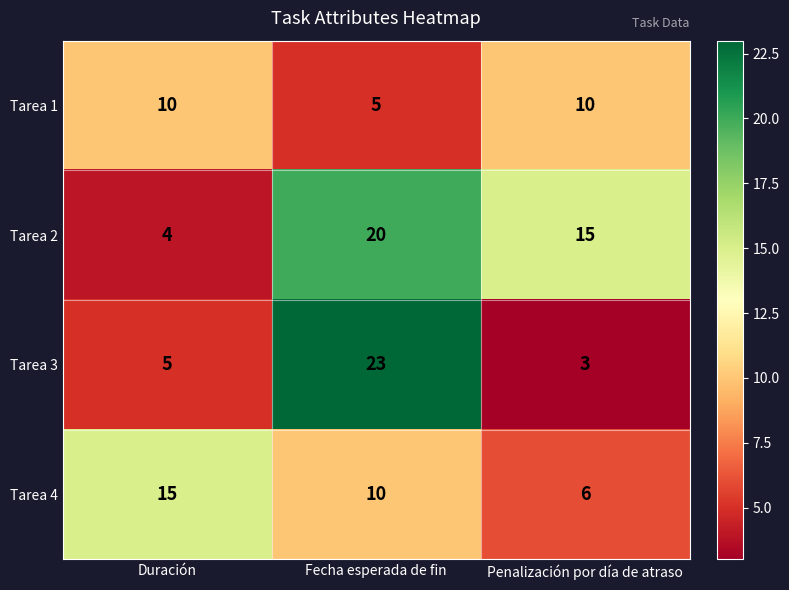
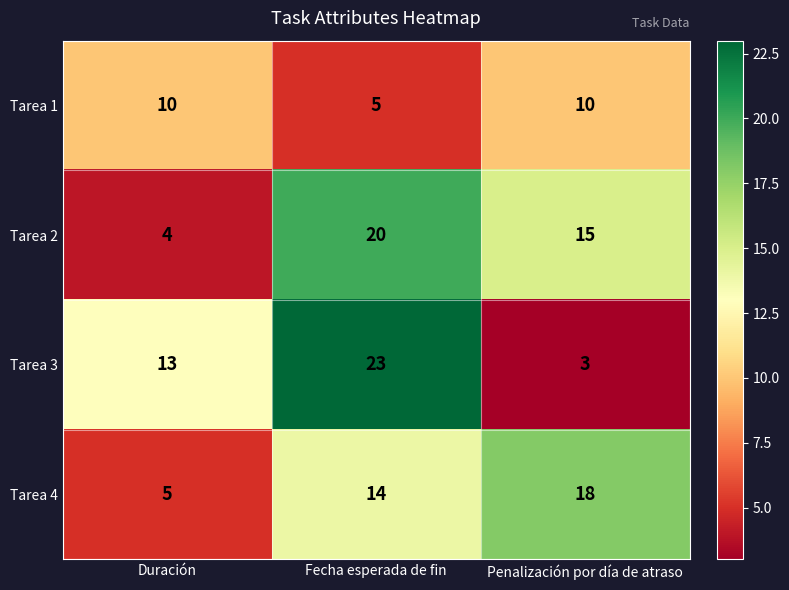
  {
    "Tarea 1": {
      "Duración": 10,
      "Fecha esperada de fin": 5,
      "Penalización por día de atraso": 10
    },
    "Tarea 2": {
      "Duración": 4,
      "Fecha esperada de fin": 20,
      "Penalización por día de atraso": 15
    },
    "Tarea 3": {
-     "Duración": 5,
+     "Duración": 13,
      "Fecha esperada de fin": 23,
      "Penalización por día de atraso": 3
    },
    "Tarea 4": {
-     "Duración": 15,
-     "Fecha esperada de fin": 10,
-     "Penalización por día de atraso": 6
+     "Duración": 5,
+     "Fecha esperada de fin": 14,
+     "Penalización por día de atraso": 18
    }
  }
